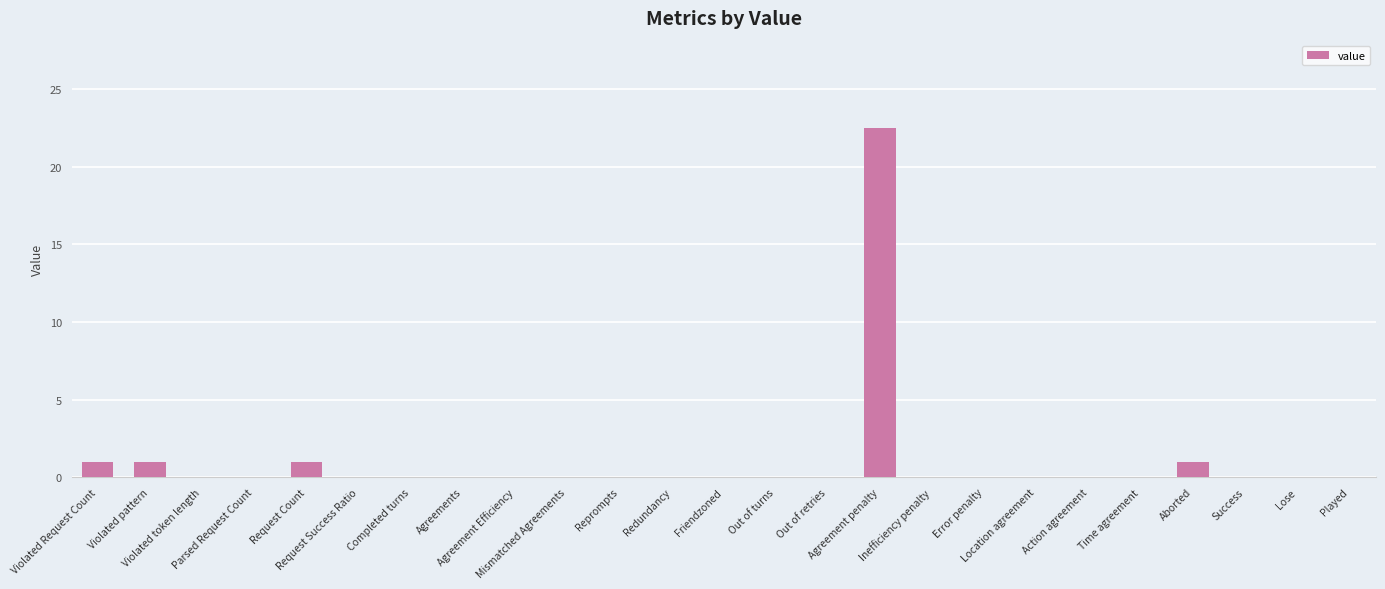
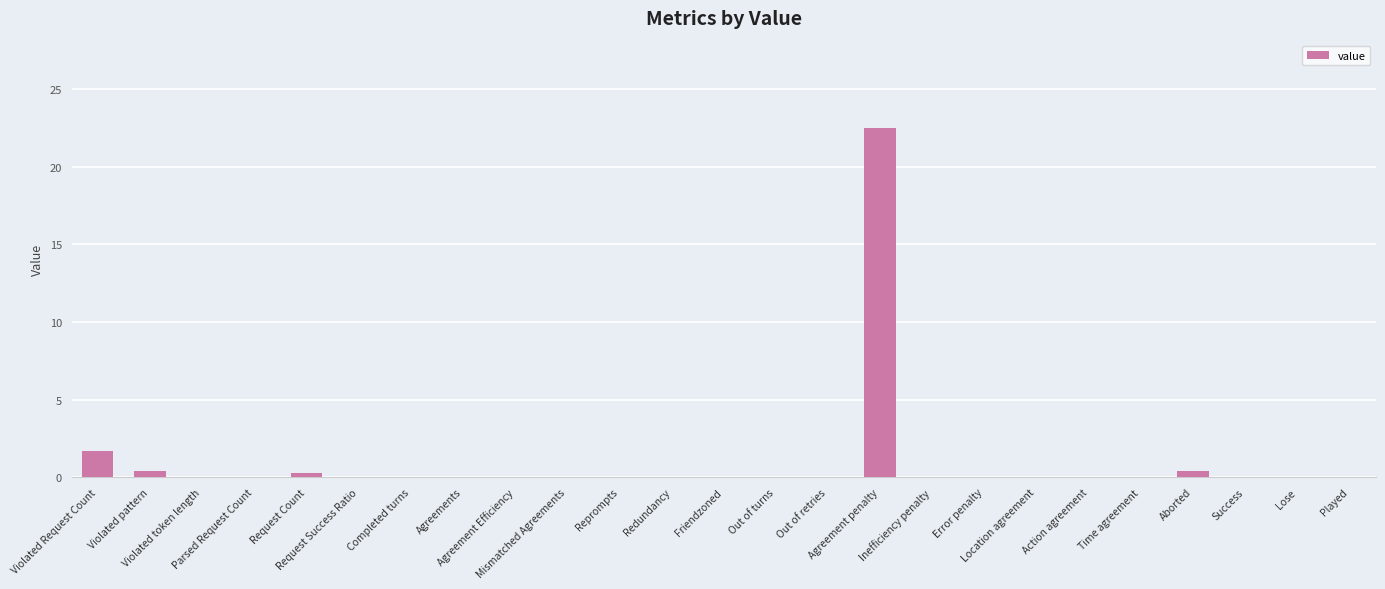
  {
-   "Violated Request Count": 1.0,
-   "Violated pattern": 1.0,
+   "Violated Request Count": 1.7,
+   "Violated pattern": 0.4,
    "Violated token length": 0.0,
    "Parsed Request Count": 0.0,
-   "Request Count": 1.0,
+   "Request Count": 0.3,
    "Request Success Ratio": 0.0,
    "Completed turns": 0.0,
    "Agreements": 0.0,
    "Agreement Efficiency": 0.0,
    "Mismatched Agreements": 0.0,
    "Reprompts": 0.0,
    "Redundancy": 0.0,
    "Friendzoned": 0.0,
    "Out of turns": 0.0,
    "Out of retries": 0.0,
    "Agreement penalty": 22.5,
    "Inefficiency penalty": 0.0,
    "Error penalty": 0.0,
    "Location agreement": 0.0,
    "Action agreement": 0.0,
    "Time agreement": 0.0,
-   "Aborted": 1.0,
+   "Aborted": 0.4,
    "Success": 0.0,
    "Lose": 0.0,
    "Played": 0.0
  }
